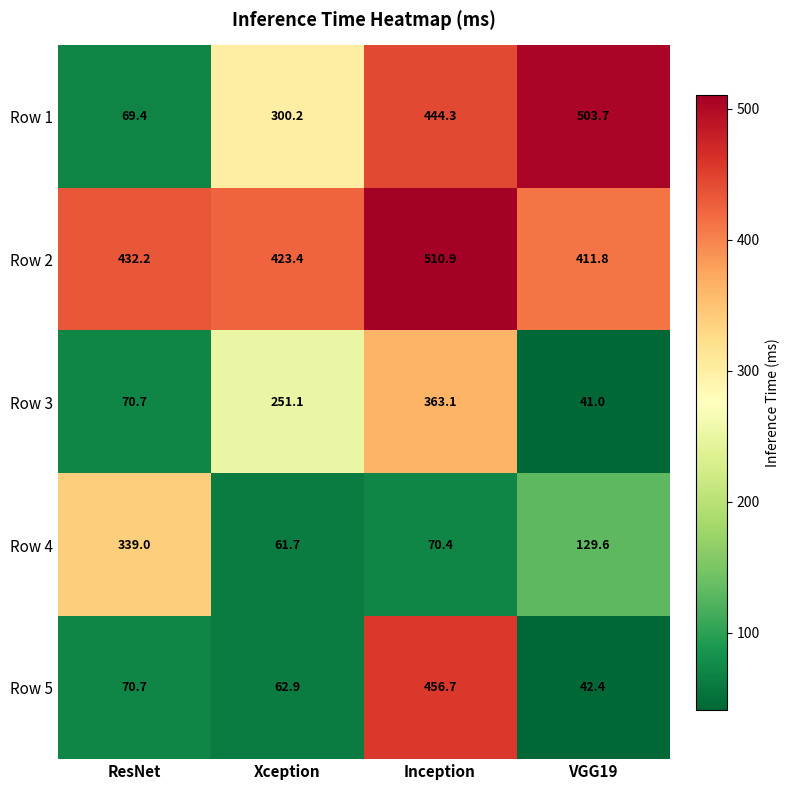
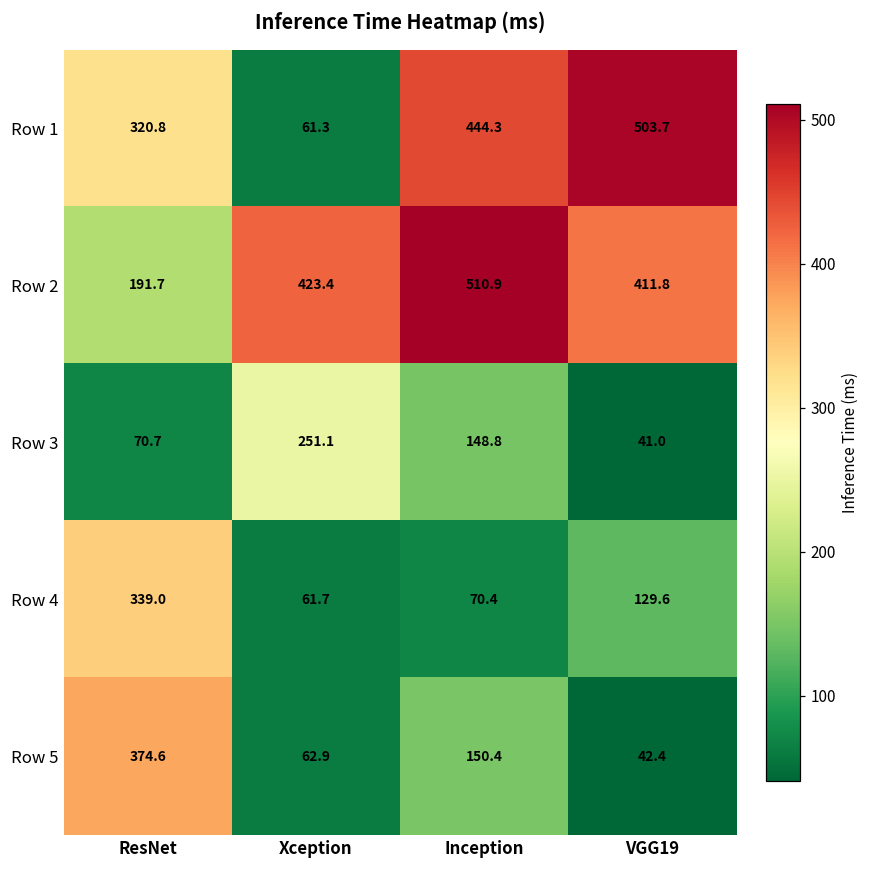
  {
    "Row 1": {
-     "ResNet": 69.4,
-     "Xception": 300.2,
+     "ResNet": 320.8,
+     "Xception": 61.3,
      "Inception": 444.3,
      "VGG19": 503.7
    },
    "Row 2": {
-     "ResNet": 432.2,
+     "ResNet": 191.7,
      "Xception": 423.4,
      "Inception": 510.9,
      "VGG19": 411.8
    },
    "Row 3": {
      "ResNet": 70.7,
      "Xception": 251.1,
-     "Inception": 363.1,
+     "Inception": 148.8,
      "VGG19": 41.0
    },
    "Row 4": {
      "ResNet": 339.0,
      "Xception": 61.7,
      "Inception": 70.4,
      "VGG19": 129.6
    },
    "Row 5": {
-     "ResNet": 70.7,
+     "ResNet": 374.6,
      "Xception": 62.9,
-     "Inception": 456.7,
+     "Inception": 150.4,
      "VGG19": 42.4
    }
  }
